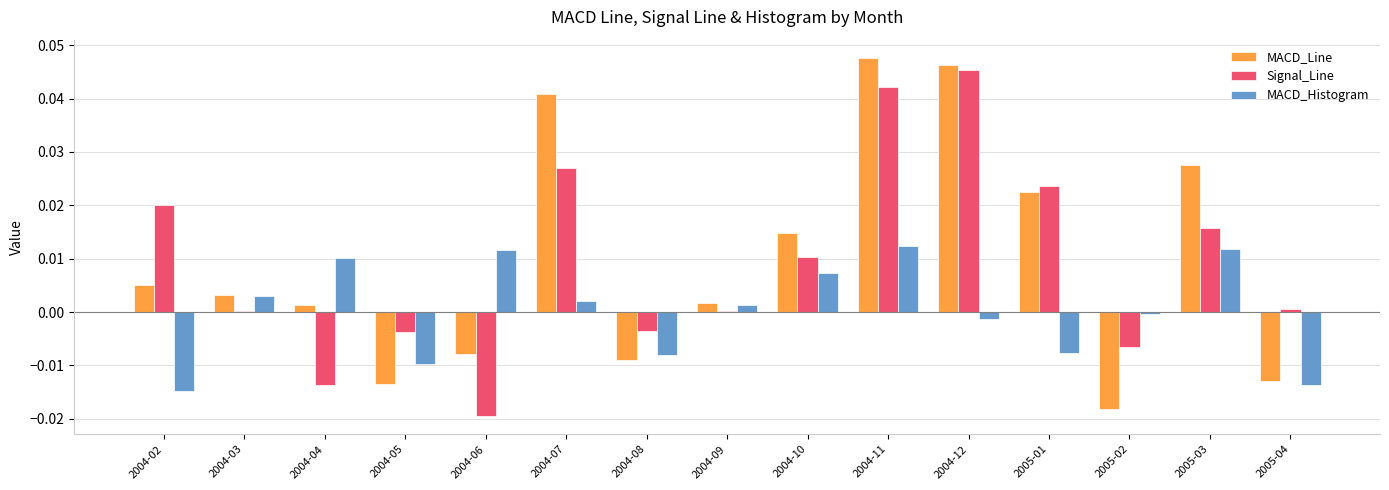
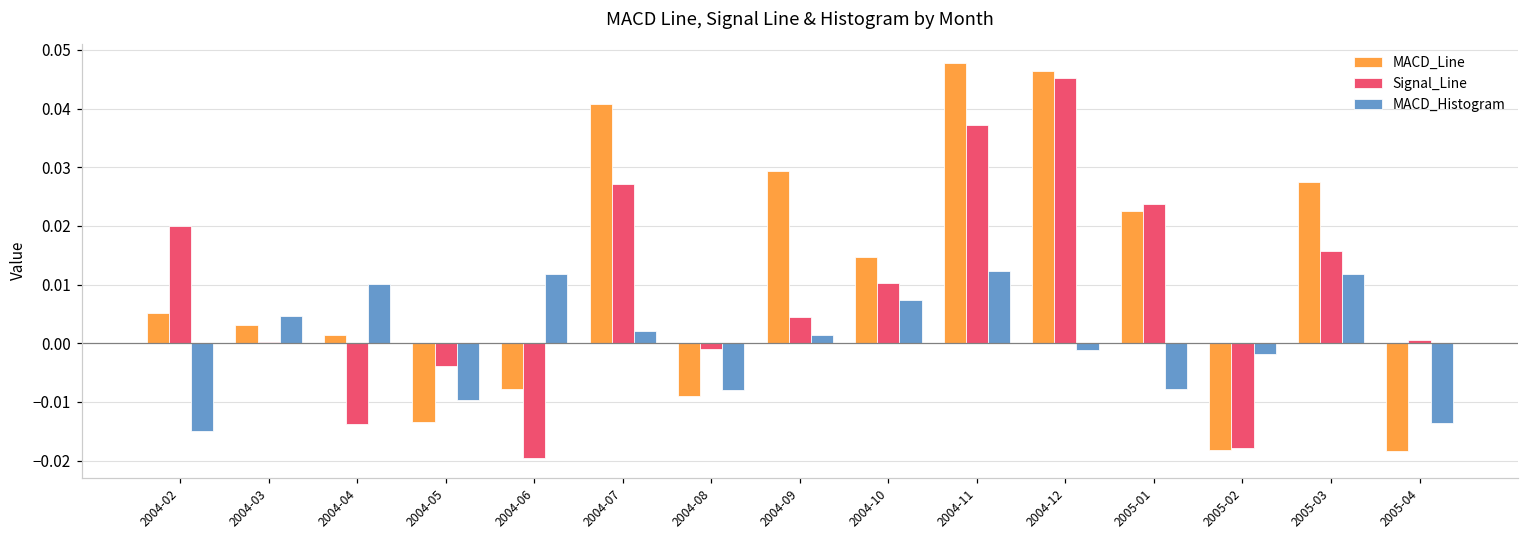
  {
    "MACD_Line": {
      "2004-02": 0.005,
      "2004-03": 0.003,
      "2004-04": 0.001,
      "2004-05": -0.014,
      "2004-06": -0.008,
      "2004-07": 0.041,
      "2004-08": -0.009,
-     "2004-09": 0.002,
+     "2004-09": 0.029,
      "2004-10": 0.015,
      "2004-11": 0.048,
      "2004-12": 0.046,
      "2005-01": 0.022,
      "2005-02": -0.018,
      "2005-03": 0.028,
-     "2005-04": -0.013
+     "2005-04": -0.018
    },
    "Signal_Line": {
      "2004-02": 0.020,
      "2004-04": -0.014,
      "2004-05": -0.004,
      "2004-06": -0.020,
      "2004-07": 0.027,
-     "2004-08": -0.003,
-     "2004-09": 0.000,
+     "2004-08": -0.001,
+     "2004-09": 0.004,
      "2004-10": 0.010,
-     "2004-11": 0.042,
+     "2004-11": 0.037,
      "2004-12": 0.045,
      "2005-01": 0.024,
-     "2005-02": -0.006,
+     "2005-02": -0.018,
      "2005-03": 0.016,
      "2005-04": 0.001
    },
    "MACD_Histogram": {
      "2004-02": -0.015,
-     "2004-03": 0.003,
+     "2004-03": 0.005,
      "2004-04": 0.010,
      "2004-05": -0.010,
      "2004-06": 0.012,
      "2004-07": 0.002,
      "2004-08": -0.008,
      "2004-09": 0.001,
      "2004-10": 0.007,
      "2004-11": 0.012,
      "2004-12": -0.001,
      "2005-01": -0.008,
-     "2005-02": 0.000,
+     "2005-02": -0.002,
      "2005-03": 0.012,
      "2005-04": -0.014
    }
  }
